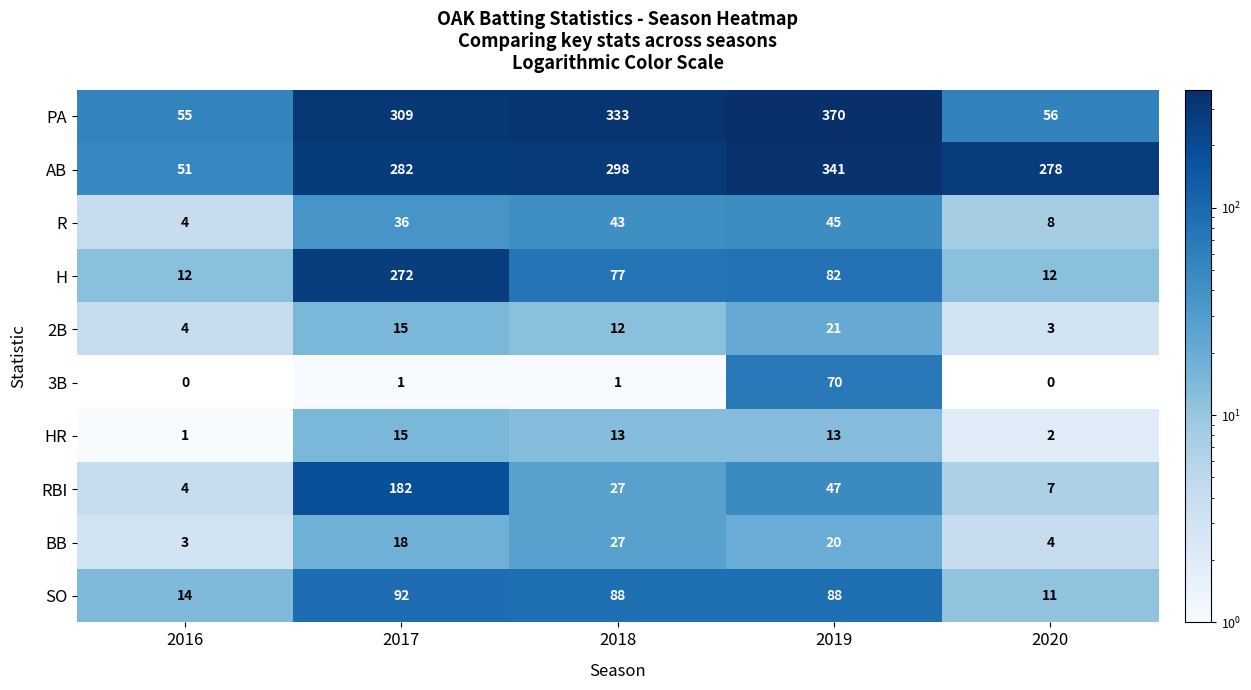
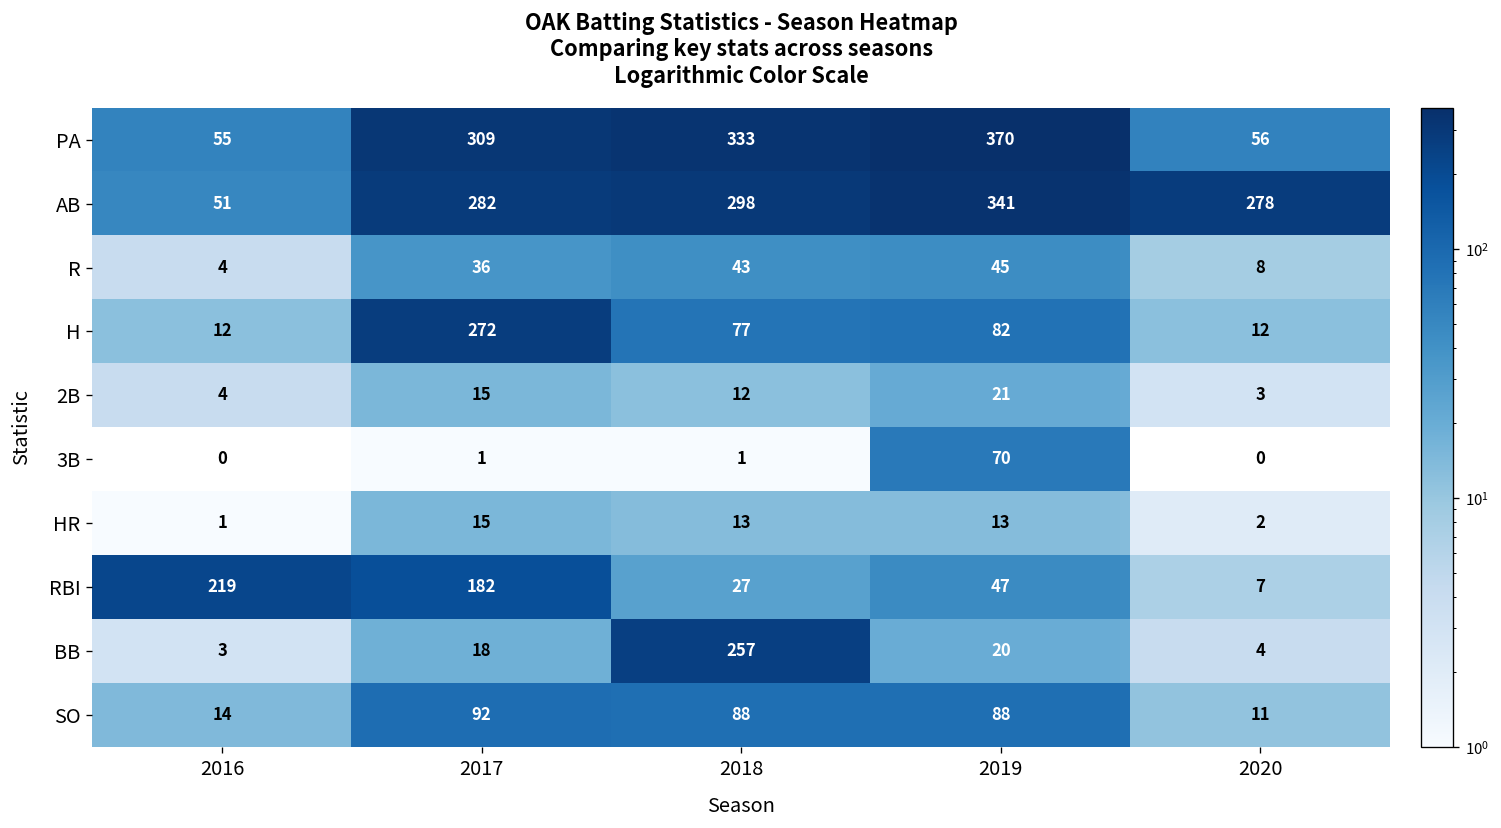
  {
    "PA": {
      "2016": 55,
      "2017": 309,
      "2018": 333,
      "2019": 370,
      "2020": 56
    },
    "AB": {
      "2016": 51,
      "2017": 282,
      "2018": 298,
      "2019": 341,
      "2020": 278
    },
    "R": {
      "2016": 4,
      "2017": 36,
      "2018": 43,
      "2019": 45,
      "2020": 8
    },
    "H": {
      "2016": 12,
      "2017": 272,
      "2018": 77,
      "2019": 82,
      "2020": 12
    },
    "2B": {
      "2016": 4,
      "2017": 15,
      "2018": 12,
      "2019": 21,
      "2020": 3
    },
    "3B": {
      "2016": 0,
      "2017": 1,
      "2018": 1,
      "2019": 70,
      "2020": 0
    },
    "HR": {
      "2016": 1,
      "2017": 15,
      "2018": 13,
      "2019": 13,
      "2020": 2
    },
    "RBI": {
-     "2016": 4,
+     "2016": 219,
      "2017": 182,
      "2018": 27,
      "2019": 47,
      "2020": 7
    },
    "BB": {
      "2016": 3,
      "2017": 18,
-     "2018": 27,
+     "2018": 257,
      "2019": 20,
      "2020": 4
    },
    "SO": {
      "2016": 14,
      "2017": 92,
      "2018": 88,
      "2019": 88,
      "2020": 11
    }
  }
